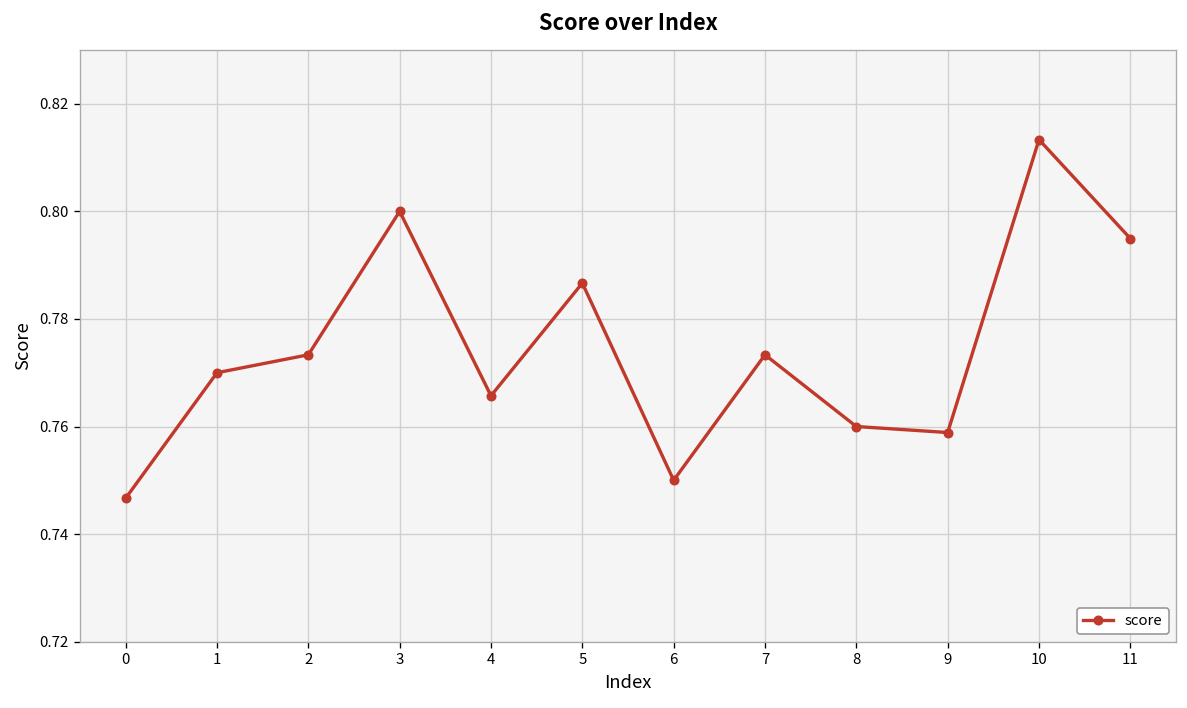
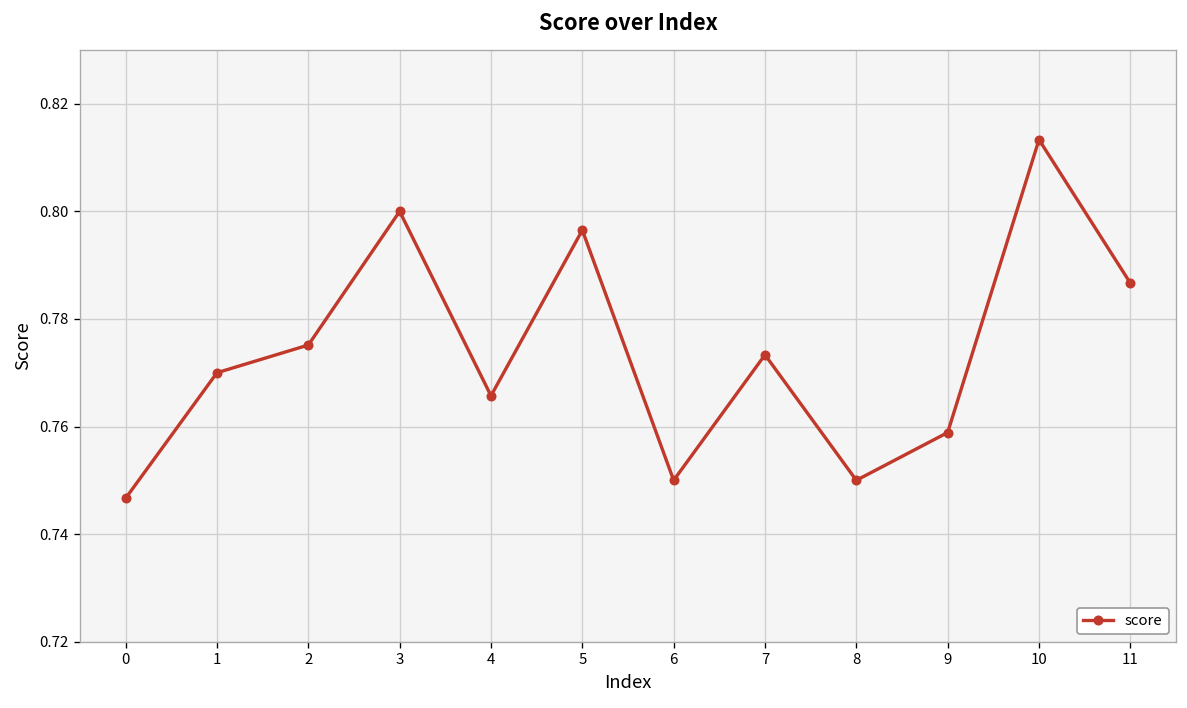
  {
    "0": 0.747,
    "1": 0.770,
-   "2": 0.773,
+   "2": 0.775,
    "3": 0.800,
    "4": 0.766,
-   "5": 0.787,
+   "5": 0.797,
    "6": 0.750,
    "7": 0.773,
-   "8": 0.76,
+   "8": 0.75,
    "9": 0.759,
    "10": 0.813,
-   "11": 0.795
+   "11": 0.787
  }
